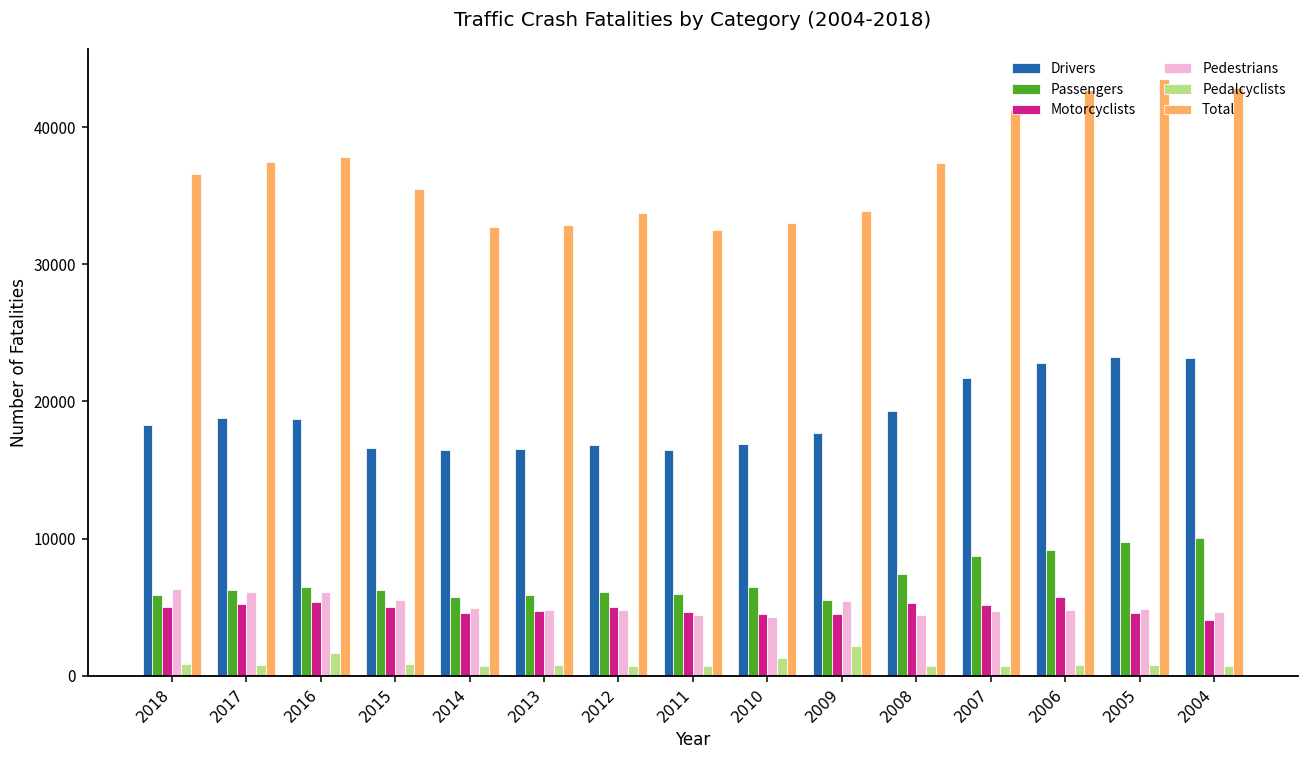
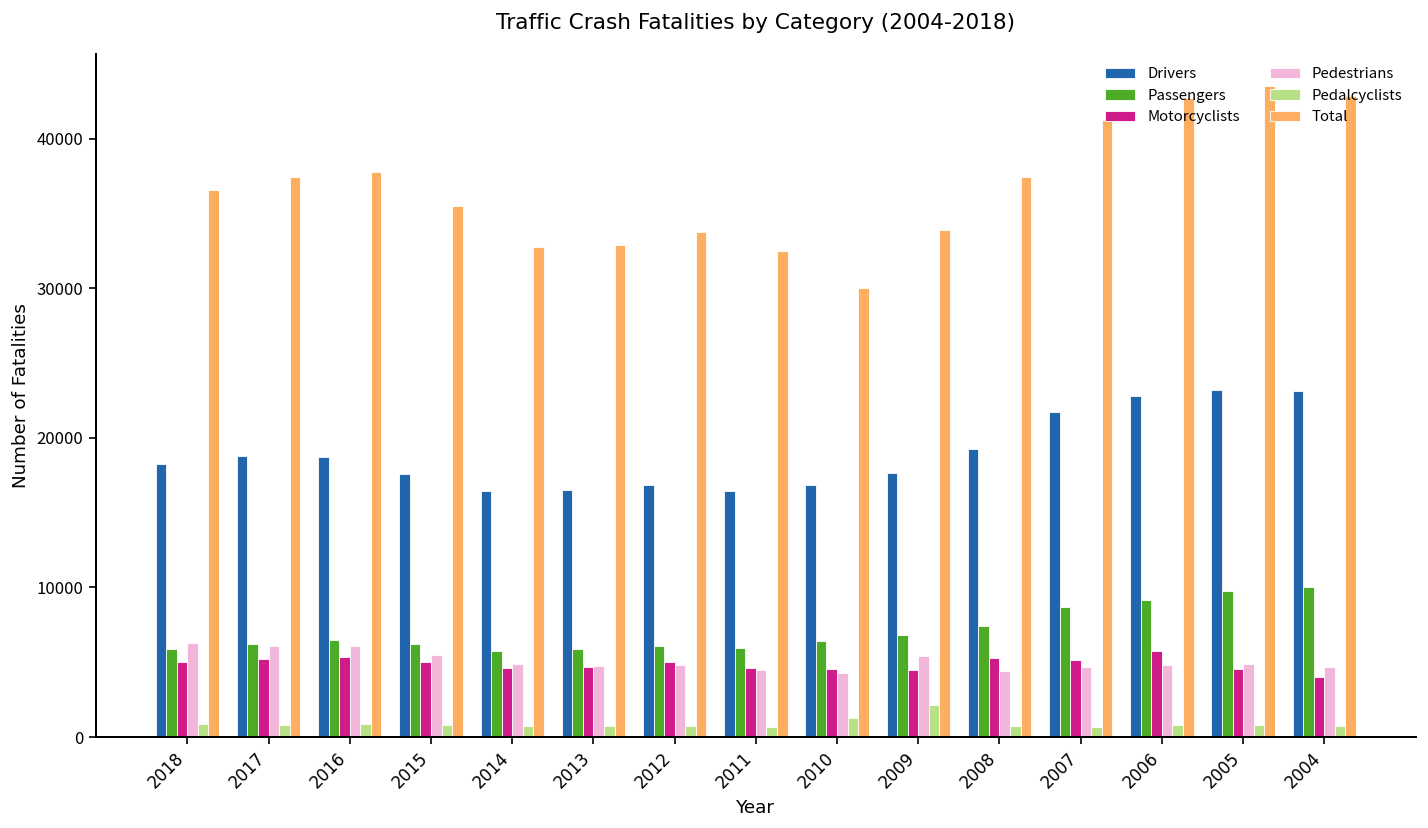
  {
    "Drivers": {
      "2018": 18300,
      "2017": 18800,
      "2016": 18700,
-     "2015": 16600,
+     "2015": 17600,
      "2014": 16500,
      "2013": 16500,
      "2012": 16800,
      "2011": 16500,
      "2010": 16900,
      "2009": 17700,
      "2008": 19300,
      "2007": 21700,
      "2006": 22800,
      "2005": 23200,
      "2004": 23200
    },
    "Passengers": {
      "2018": 5900,
      "2017": 6200,
      "2016": 6500,
      "2015": 6200,
      "2014": 5800,
      "2013": 5900,
      "2012": 6100,
      "2011": 6000,
      "2010": 6500,
-     "2009": 5500,
+     "2009": 6800,
      "2008": 7400,
      "2007": 8700,
      "2006": 9200,
      "2005": 9800,
      "2004": 10000
    },
    "Motorcyclists": {
      "2018": 5000,
      "2017": 5200,
      "2016": 5300,
      "2015": 5000,
      "2014": 4600,
      "2013": 4700,
      "2012": 5000,
      "2011": 4600,
      "2010": 4500,
      "2009": 4500,
      "2008": 5300,
      "2007": 5200,
      "2006": 5700,
      "2005": 4600,
      "2004": 4000
    },
    "Pedestrians": {
      "2018": 6300,
      "2017": 6100,
      "2016": 6100,
      "2015": 5500,
      "2014": 4900,
      "2013": 4800,
      "2012": 4800,
      "2011": 4500,
      "2010": 4300,
      "2009": 5400,
      "2008": 4400,
      "2007": 4700,
      "2006": 4800,
      "2005": 4900,
      "2004": 4700
    },
    "Pedalcyclists": {
      "2018": 900,
      "2017": 800,
-     "2016": 1600,
+     "2016": 900,
      "2015": 800,
      "2014": 700,
      "2013": 700,
      "2012": 700,
      "2011": 700,
      "2010": 1300,
      "2009": 2200,
      "2008": 700,
      "2007": 700,
      "2006": 800,
      "2005": 800,
      "2004": 700
    },
    "Total": {
      "2018": 36600,
      "2017": 37500,
      "2016": 37800,
      "2015": 35500,
      "2014": 32700,
      "2013": 32900,
      "2012": 33800,
      "2011": 32500,
-     "2010": 33000,
+     "2010": 30000,
      "2009": 33900,
      "2008": 37400,
      "2007": 41300,
      "2006": 42700,
      "2005": 43500,
      "2004": 42800
    }
  }
